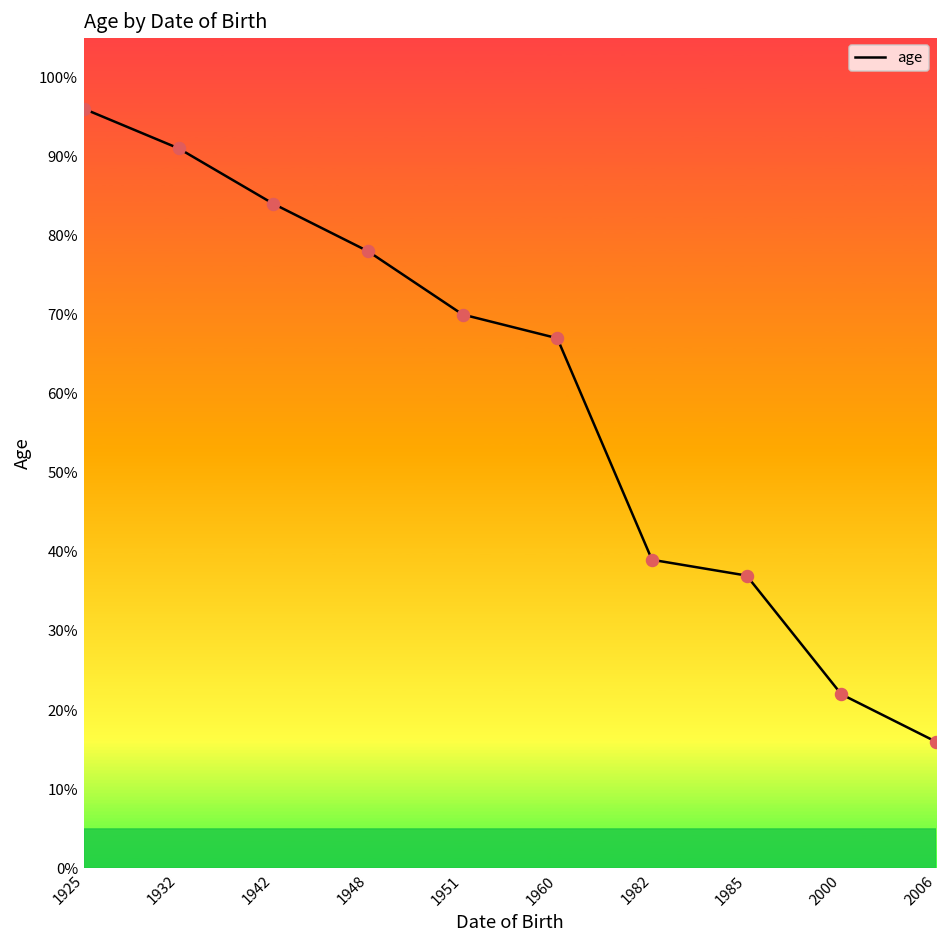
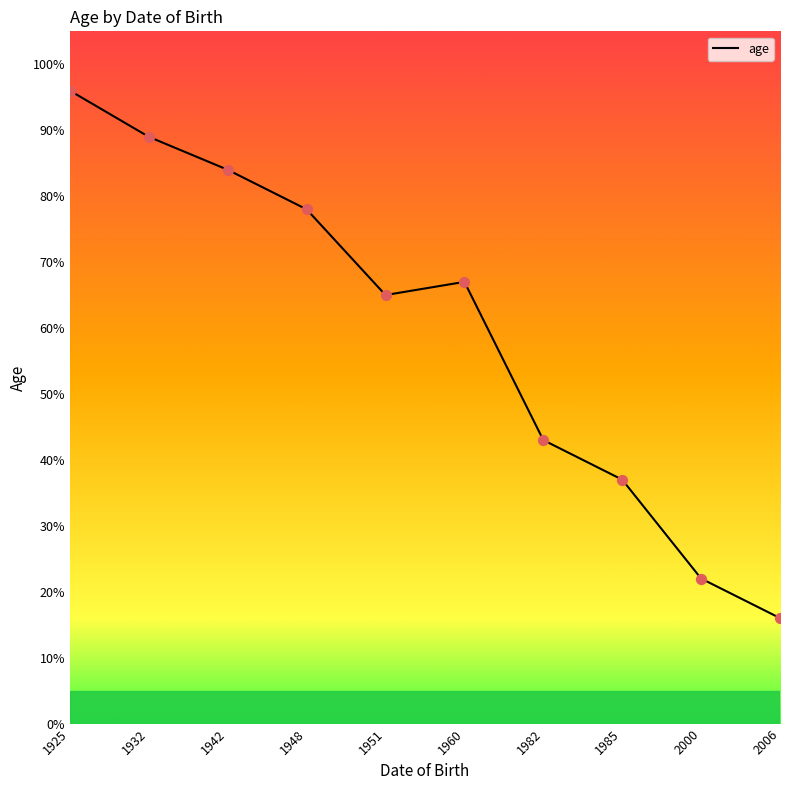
  {
    "1925": "96%",
-   "1932": "91%",
+   "1932": "89%",
    "1942": "84%",
    "1948": "78%",
-   "1951": "70%",
+   "1951": "65%",
    "1960": "67%",
-   "1982": "39%",
+   "1982": "43%",
    "1985": "37%",
    "2000": "22%",
    "2006": "16%"
  }
